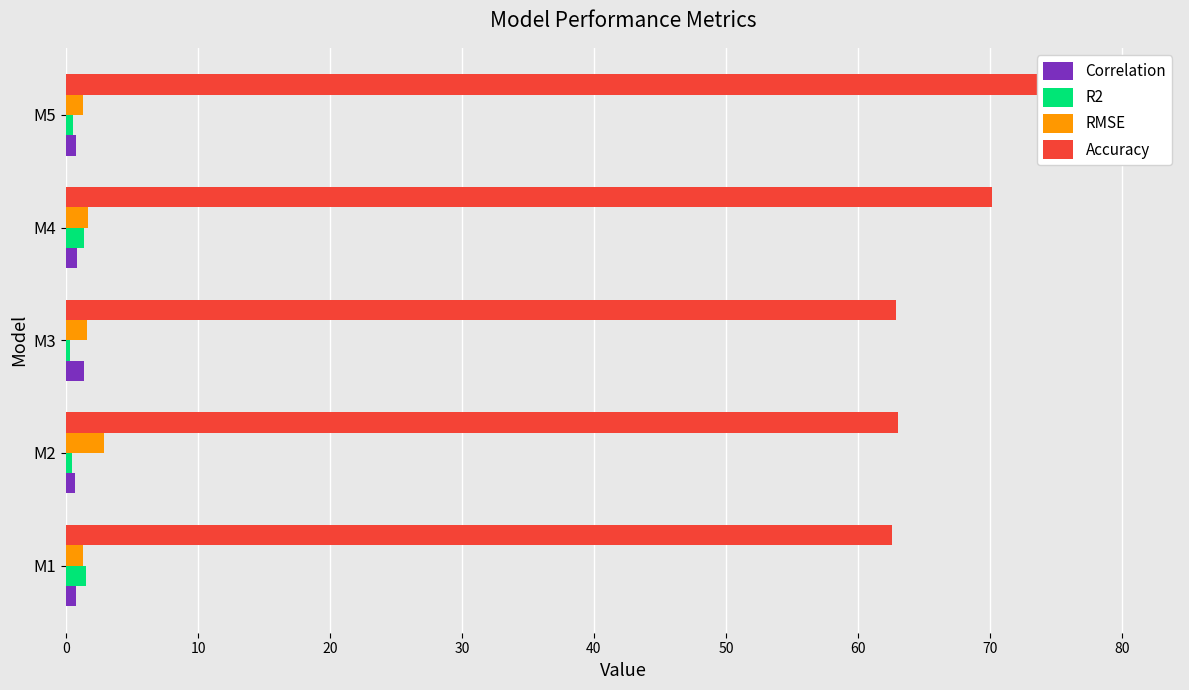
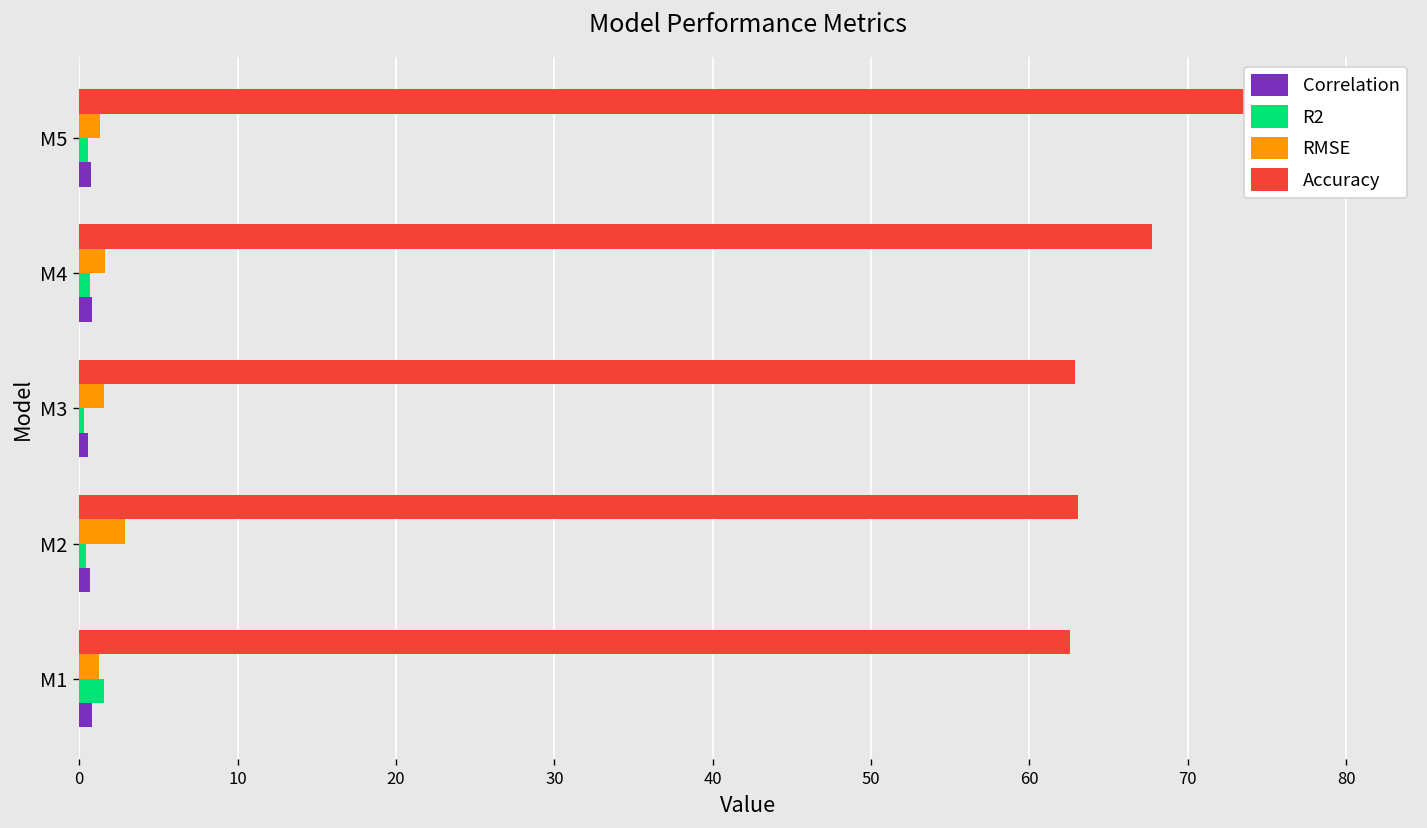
  {
    "Correlation": {
      "M5": 0.8,
      "M4": 0.8,
-     "M3": 1.3,
+     "M3": 0.6,
      "M2": 0.7,
      "M1": 0.8
    },
    "R2": {
      "M5": 0.6,
-     "M4": 1.4,
+     "M4": 0.7,
      "M3": 0.3,
      "M2": 0.4,
      "M1": 1.6
    },
    "RMSE": {
      "M5": 1.3,
      "M4": 1.7,
      "M3": 1.6,
      "M2": 2.9,
      "M1": 1.3
    },
    "Accuracy": {
-     "M4": 70.2,
+     "M4": 67.7,
      "M3": 62.9,
      "M2": 63.1,
      "M1": 62.6
    }
  }
